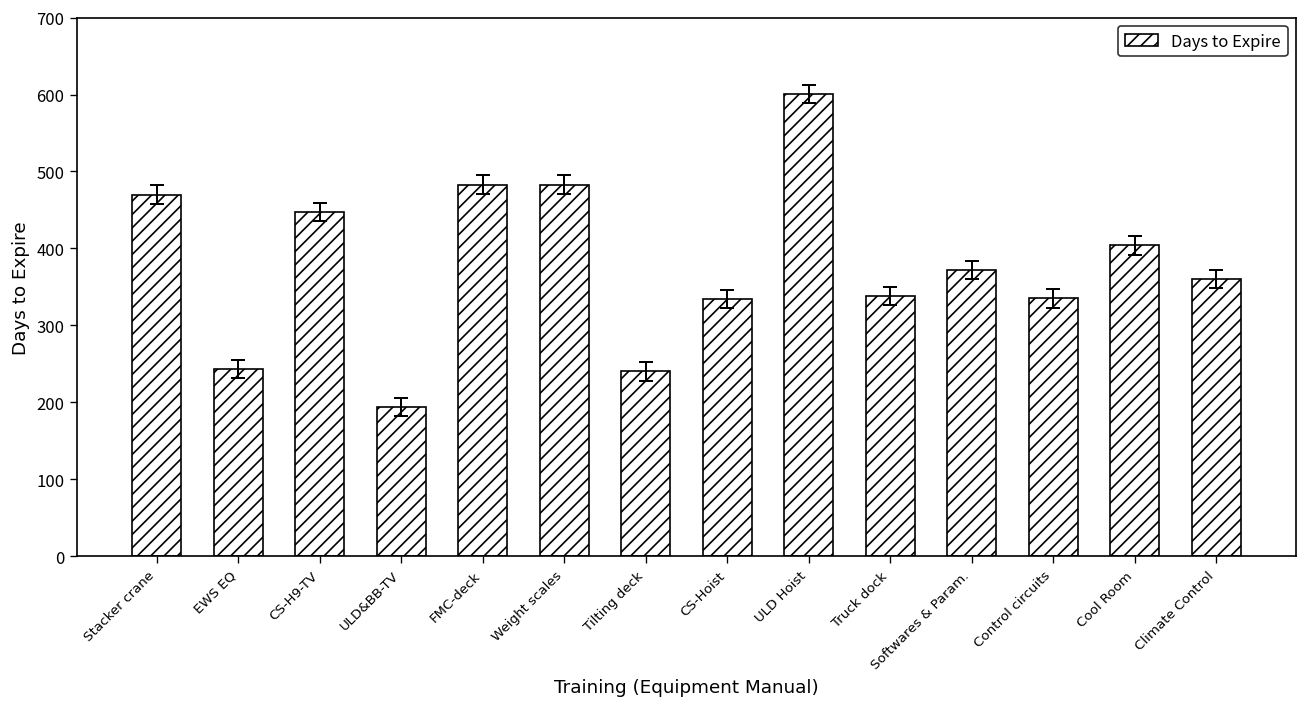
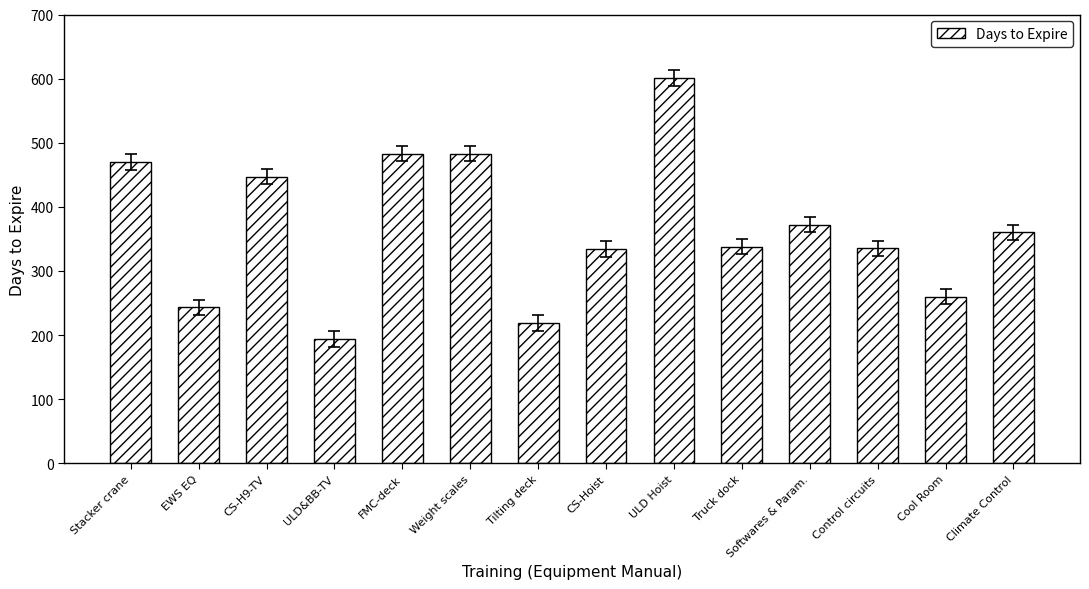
  {
    "Days to Expire": {
      "Stacker crane": 470,
      "EWS EQ": 240,
      "CS-H9-TV": 450,
      "ULD&BB-TV": 190,
      "FMC-deck": 480,
      "Weight scales": 480,
-     "Tilting deck": 240,
+     "Tilting deck": 220,
      "CS-Hoist": 330,
      "ULD Hoist": 600,
      "Truck dock": 340,
      "Softwares & Param.": 370,
      "Control circuits": 340,
-     "Cool Room": 400,
+     "Cool Room": 260,
      "Climate Control": 360
    }
  }
